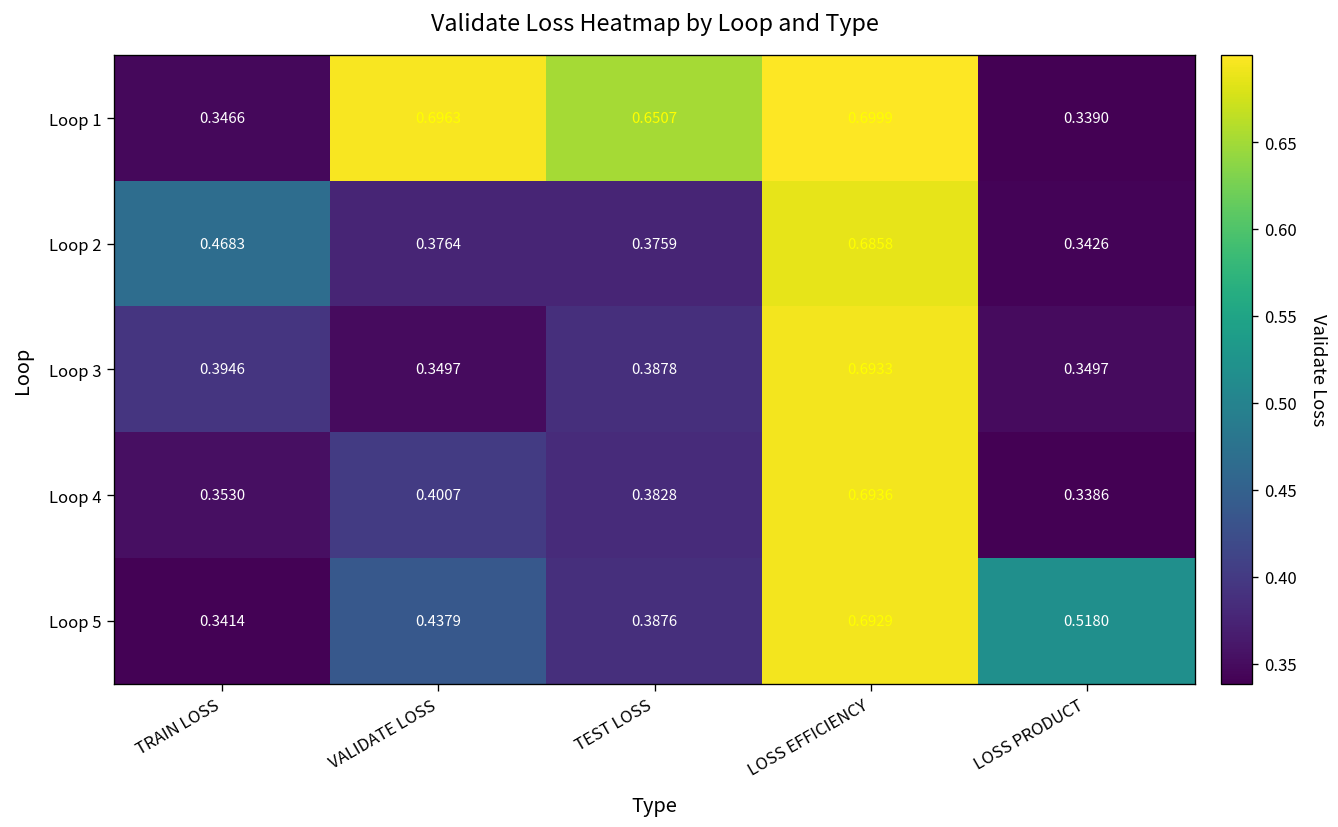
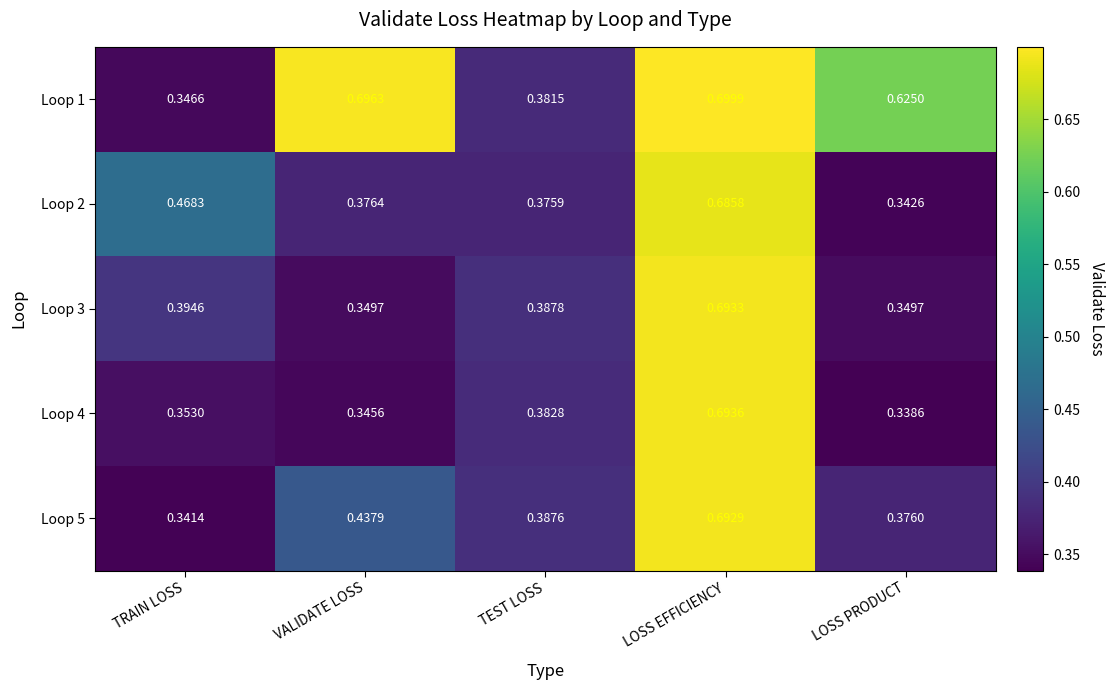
  {
    "Loop 1": {
      "TRAIN LOSS": 0.3466,
-     "TEST LOSS": 0.6507,
-     "LOSS PRODUCT": 0.3390
+     "TEST LOSS": 0.3815,
+     "LOSS PRODUCT": 0.6250
    },
    "Loop 2": {
      "TRAIN LOSS": 0.4683,
      "VALIDATE LOSS": 0.3764,
      "TEST LOSS": 0.3759,
      "LOSS PRODUCT": 0.3426
    },
    "Loop 3": {
      "TRAIN LOSS": 0.3946,
      "VALIDATE LOSS": 0.3497,
      "TEST LOSS": 0.3878,
      "LOSS PRODUCT": 0.3497
    },
    "Loop 4": {
      "TRAIN LOSS": 0.3530,
-     "VALIDATE LOSS": 0.4007,
+     "VALIDATE LOSS": 0.3456,
      "TEST LOSS": 0.3828,
      "LOSS PRODUCT": 0.3386
    },
    "Loop 5": {
      "TRAIN LOSS": 0.3414,
      "VALIDATE LOSS": 0.4379,
      "TEST LOSS": 0.3876,
-     "LOSS PRODUCT": 0.5180
+     "LOSS PRODUCT": 0.3760
    }
  }
